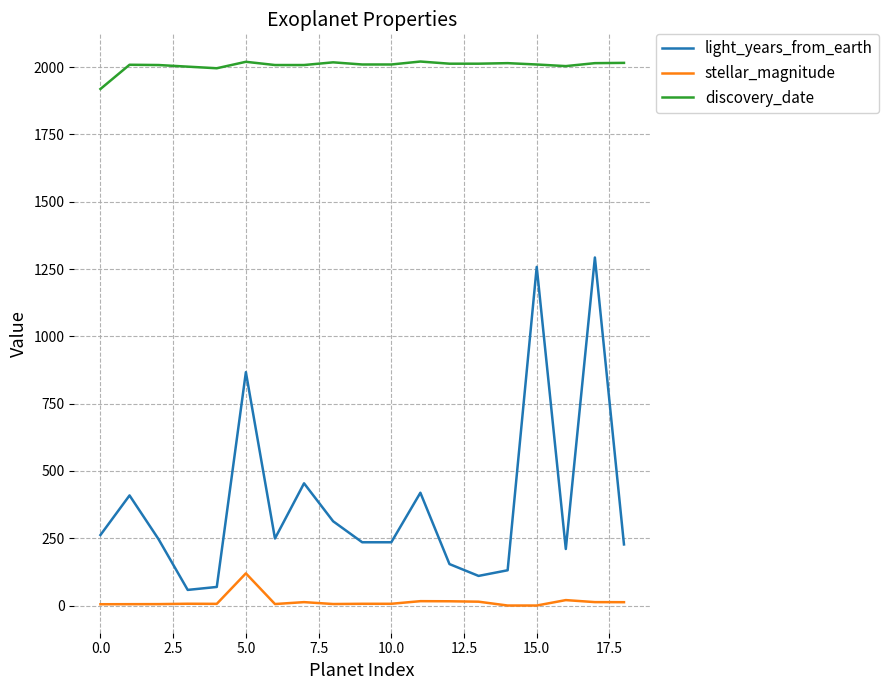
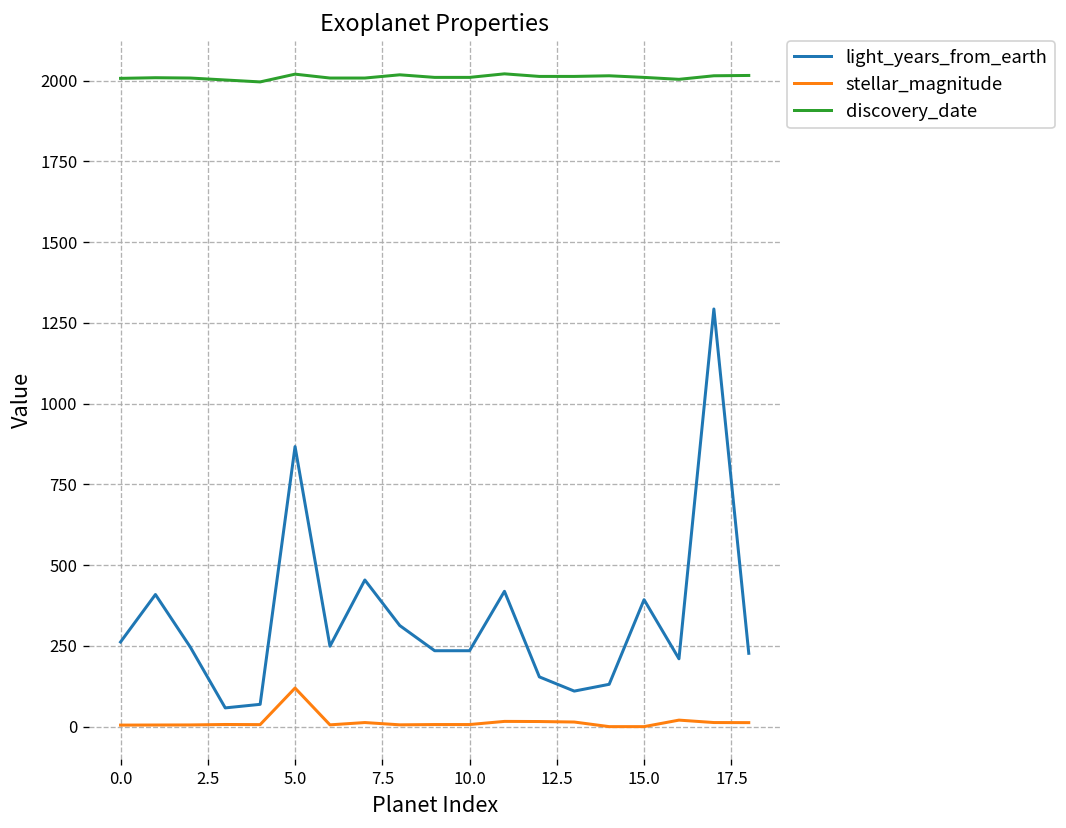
  {
    "light_years_from_earth": {
      "0.0": 260,
      "5.0": 870,
      "10.0": 240,
-     "15.0": 1260
+     "15.0": 390
    },
    "stellar_magnitude": {
      "0.0": 0,
      "5.0": 120,
      "10.0": 10,
      "15.0": 0
    },
    "discovery_date": {
-     "0.0": 1920,
+     "0.0": 2010,
      "5.0": 2020,
      "10.0": 2010,
      "15.0": 2010
    }
  }
